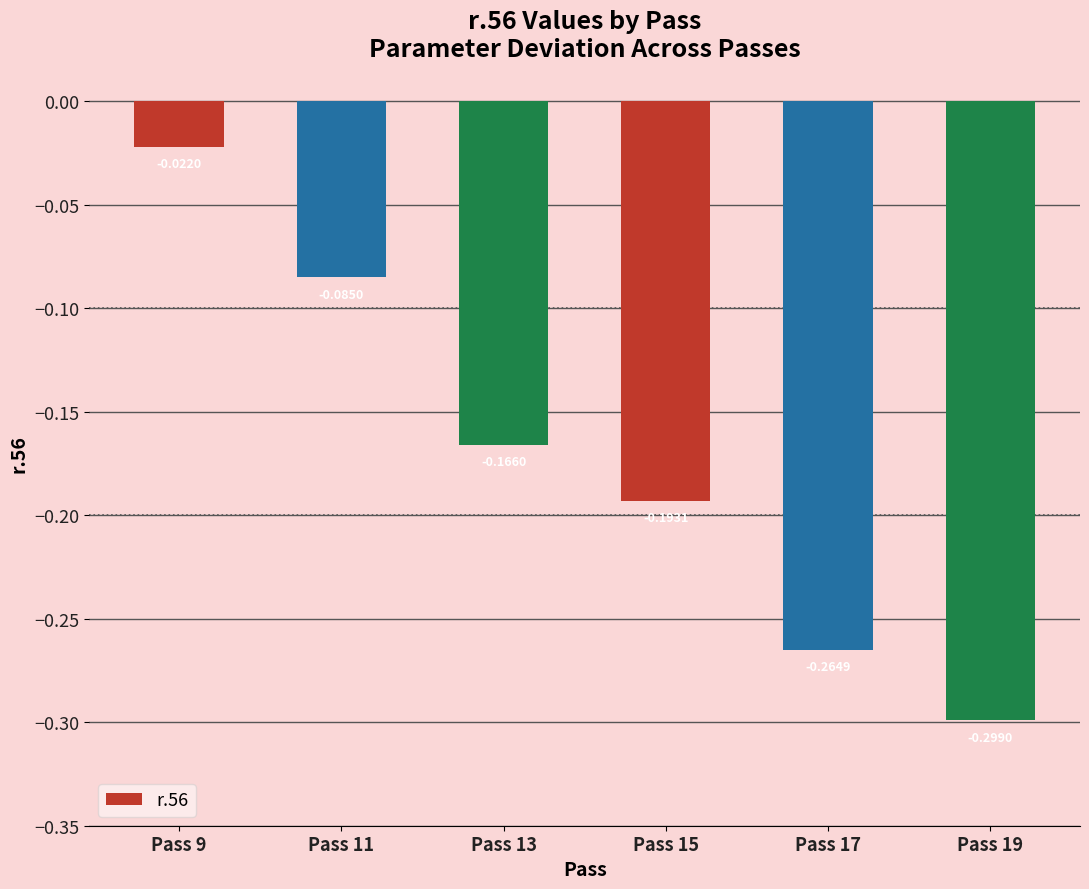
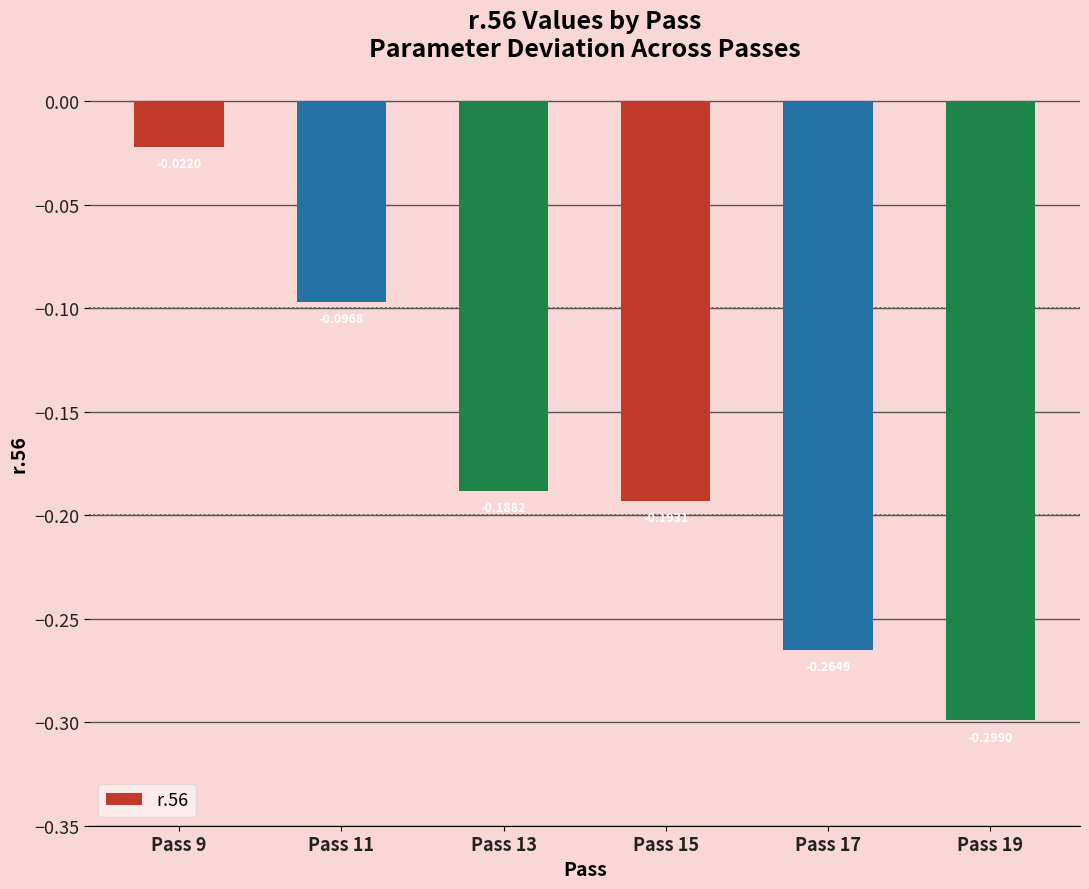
  {
    "Pass 9": -0.022,
-   "Pass 11": -0.085,
-   "Pass 13": -0.166,
+   "Pass 11": -0.097,
+   "Pass 13": -0.188,
    "Pass 15": -0.193,
    "Pass 17": -0.265,
    "Pass 19": -0.299
  }
